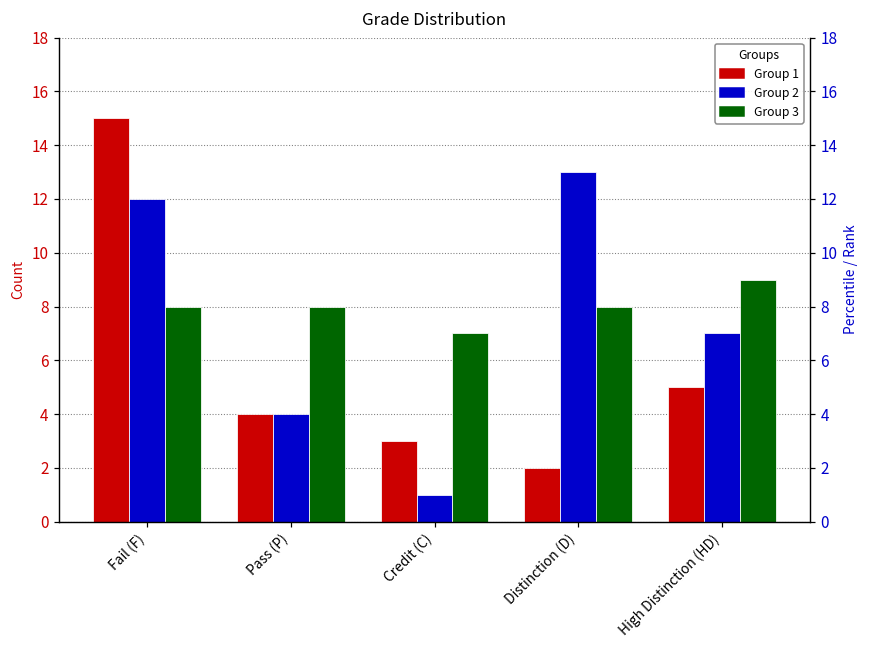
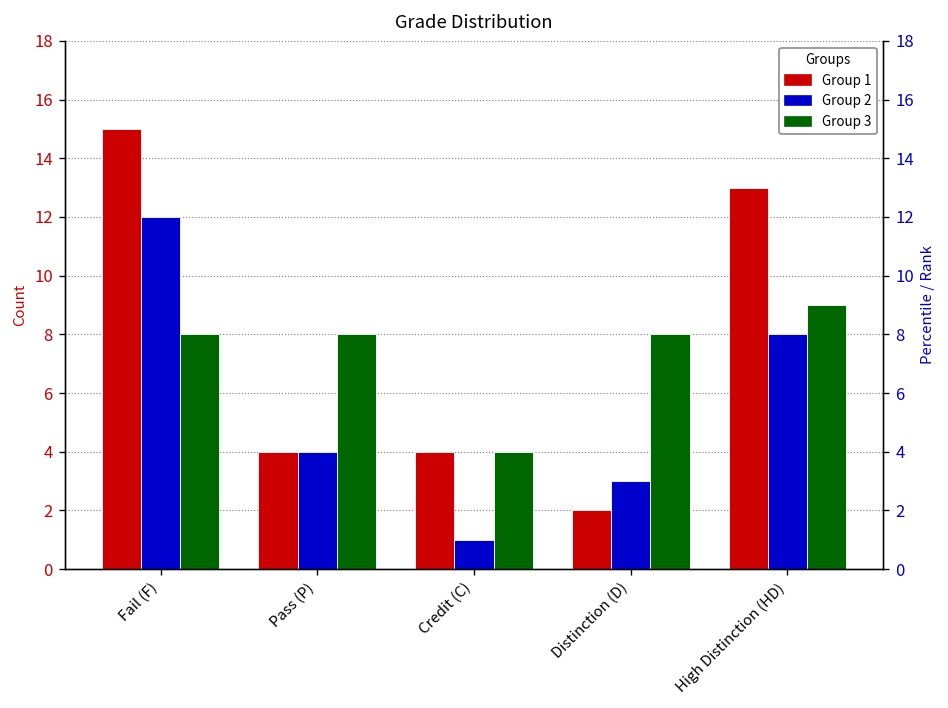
  {
    "Group 1": {
      "Fail (F)": 15,
      "Pass (P)": 4,
-     "Credit (C)": 3,
+     "Credit (C)": 4,
      "Distinction (D)": 2,
-     "High Distinction (HD)": 5
+     "High Distinction (HD)": 13
    },
    "Group 2": {
      "Fail (F)": 12,
      "Pass (P)": 4,
      "Credit (C)": 1,
-     "Distinction (D)": 13,
-     "High Distinction (HD)": 7
+     "Distinction (D)": 3,
+     "High Distinction (HD)": 8
    },
    "Group 3": {
      "Fail (F)": 8,
      "Pass (P)": 8,
-     "Credit (C)": 7,
+     "Credit (C)": 4,
      "Distinction (D)": 8,
      "High Distinction (HD)": 9
    }
  }
